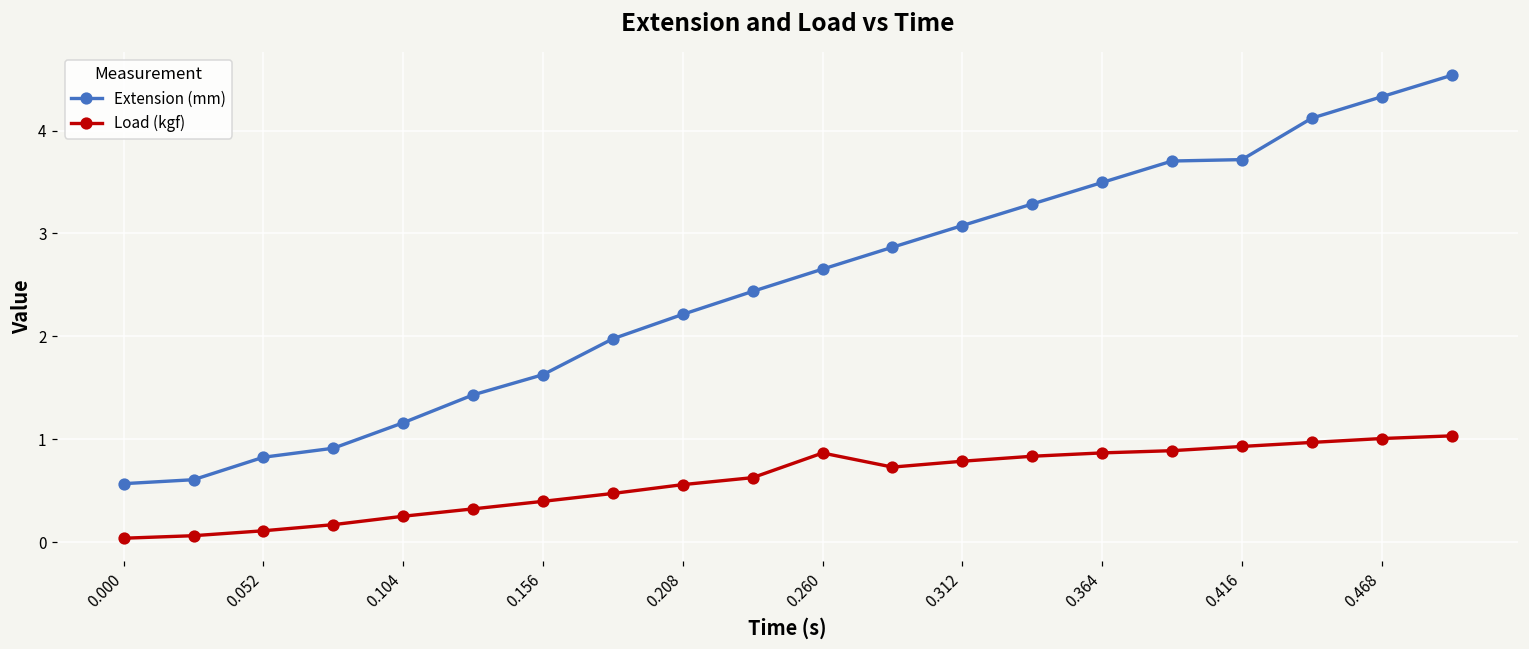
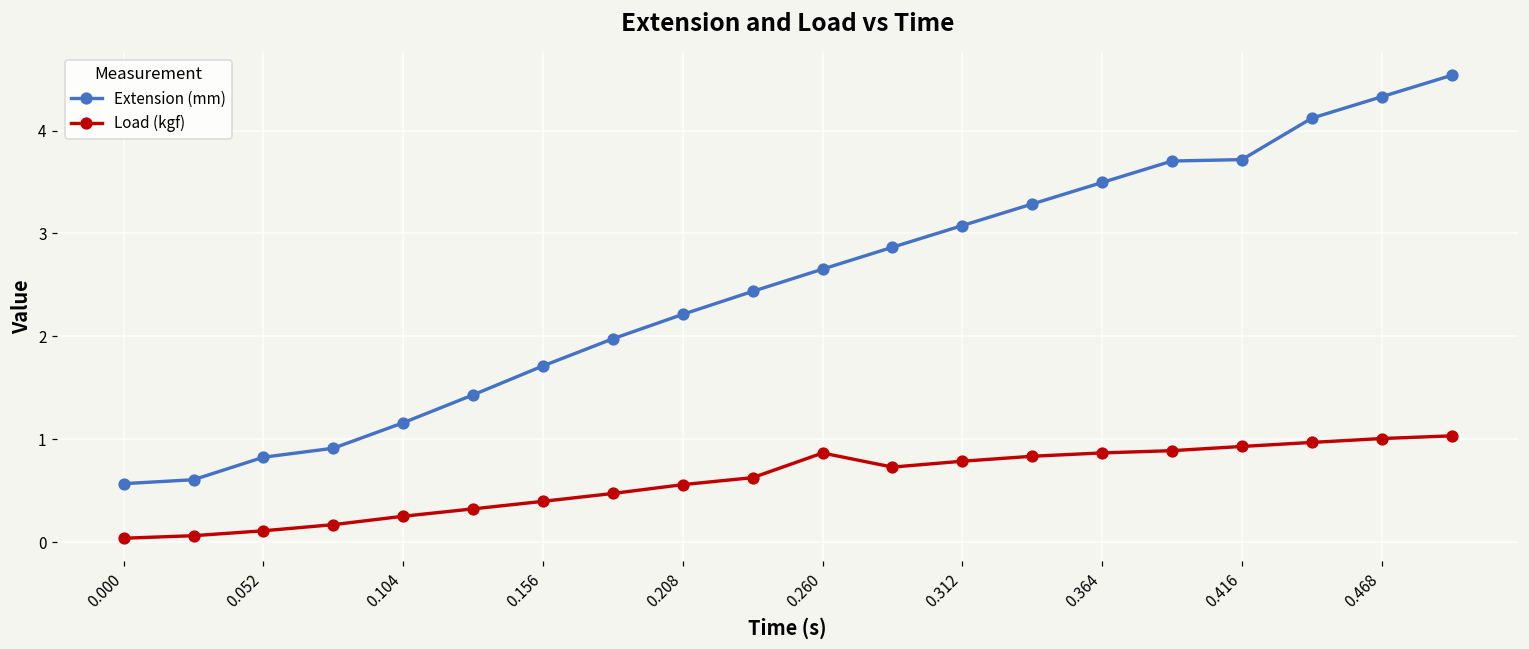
  {
    "Extension (mm)": {
      "0.000": 0.6,
      "0.052": 0.8,
      "0.104": 1.2,
-     "0.156": 1.6,
+     "0.156": 1.7,
      "0.208": 2.2,
      "0.260": 2.7,
      "0.312": 3.1,
      "0.364": 3.5,
      "0.416": 3.7,
      "0.468": 4.3
    },
    "Load (kgf)": {
      "0.000": 0.0,
      "0.052": 0.1,
      "0.104": 0.3,
      "0.156": 0.4,
      "0.208": 0.6,
      "0.260": 0.9,
      "0.312": 0.8,
      "0.364": 0.9,
      "0.416": 0.9,
      "0.468": 1.0
    }
  }
